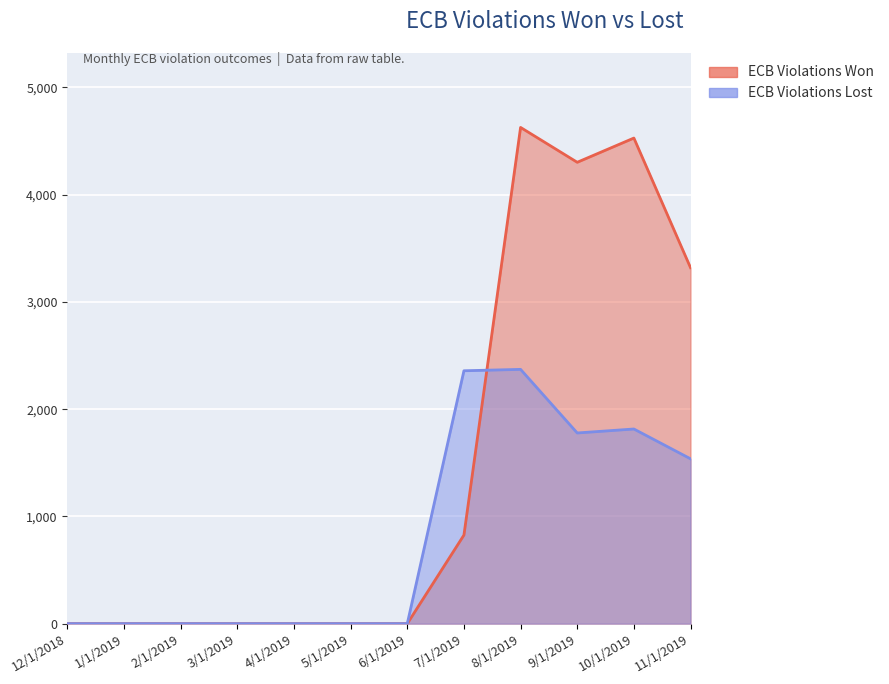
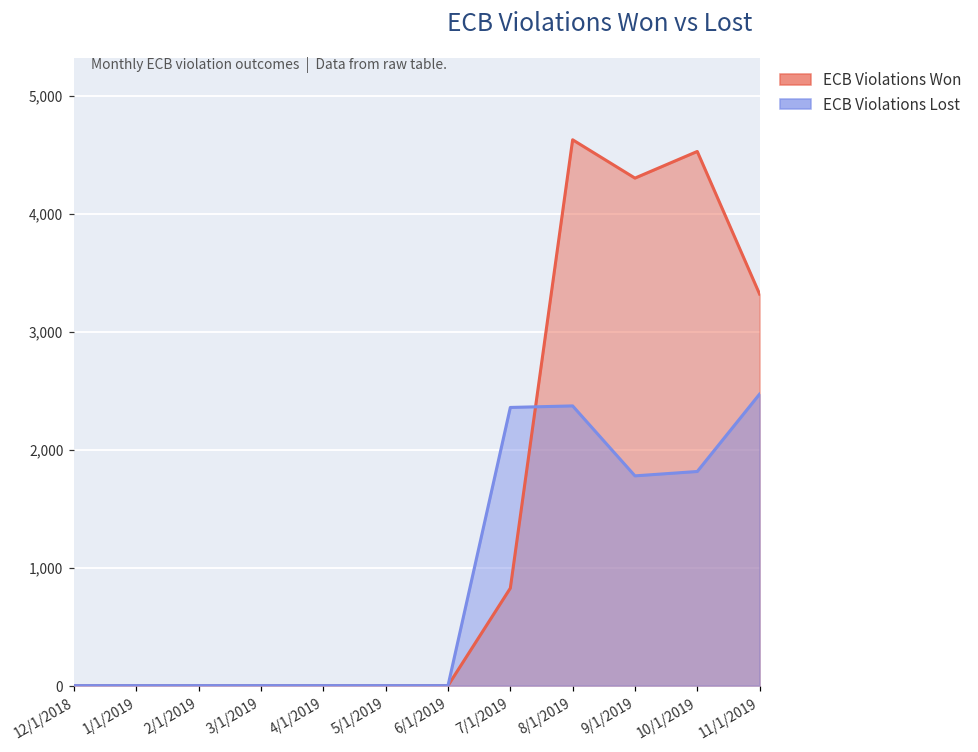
  {
    "ECB Violations Won": {
      "7/1/2019": "830",
      "8/1/2019": "4,630",
      "9/1/2019": "4,300",
      "10/1/2019": "4,530",
      "11/1/2019": "3,320"
    },
    "ECB Violations Lost": {
      "7/1/2019": "2,360",
      "8/1/2019": "2,370",
      "9/1/2019": "1,780",
      "10/1/2019": "1,820",
-     "11/1/2019": "1,540"
+     "11/1/2019": "2,470"
    }
  }
